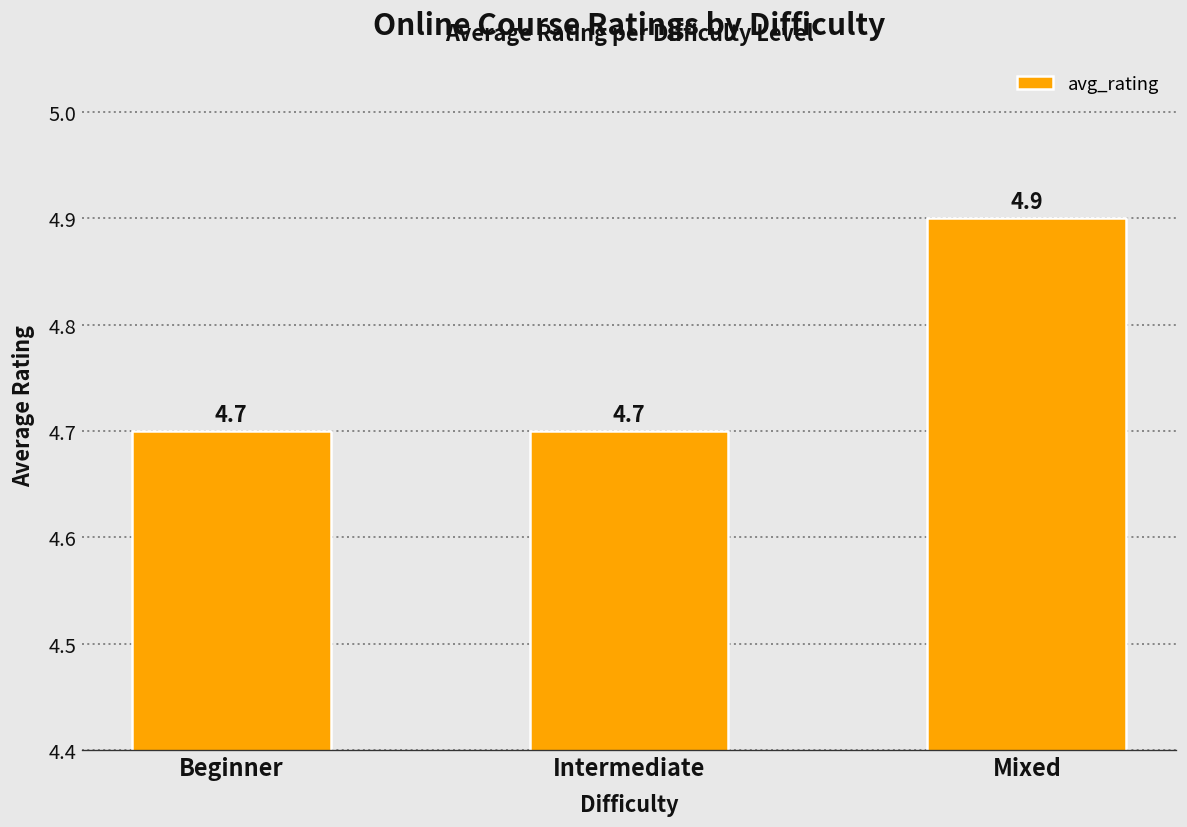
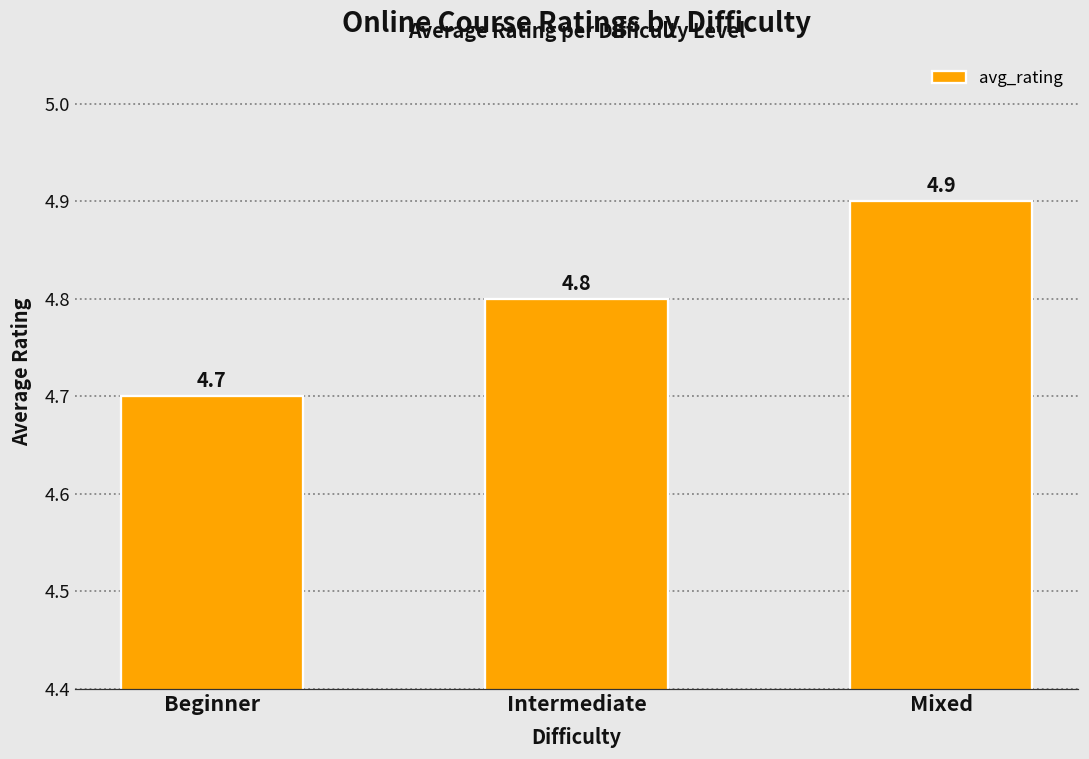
  {
    "Beginner": 4.7,
-   "Intermediate": 4.7,
+   "Intermediate": 4.8,
    "Mixed": 4.9
  }
